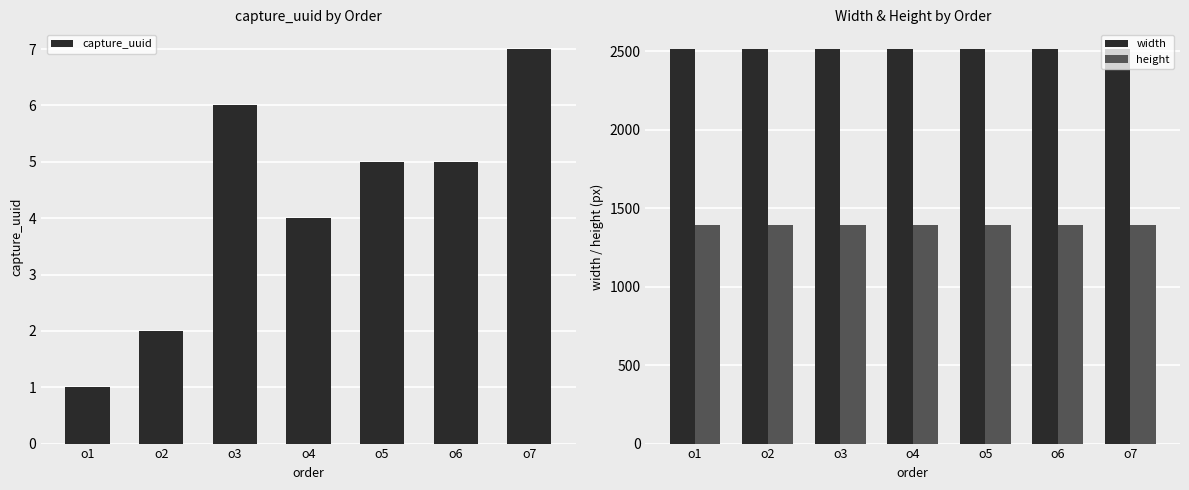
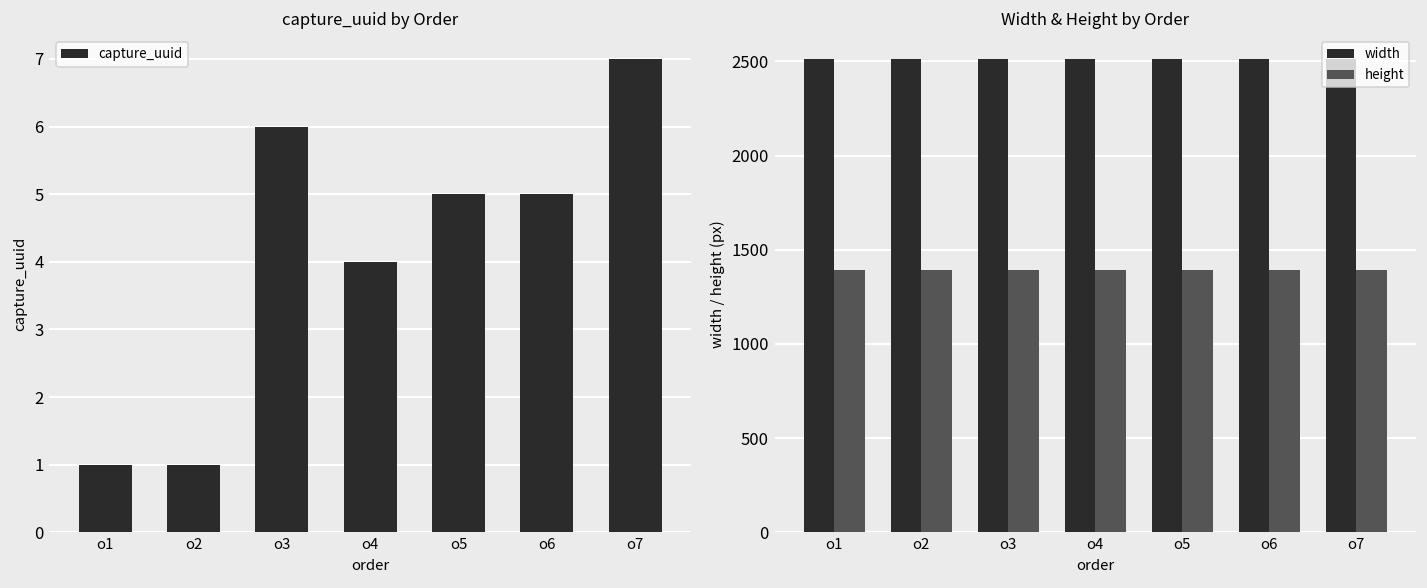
  {
    "capture_uuid by Order": {
      "o1": 1,
-     "o2": 2,
+     "o2": 1,
      "o3": 6,
      "o4": 4,
      "o5": 5,
      "o6": 5,
      "o7": 7
    },
    "Width & Height by Order": {
      "width": {
        "o1": 2510,
        "o2": 2510,
        "o3": 2510,
        "o4": 2510,
        "o5": 2510,
        "o6": 2510
      },
      "height": {
        "o1": 1390,
        "o2": 1390,
        "o3": 1390,
        "o4": 1390,
        "o5": 1390,
        "o6": 1390,
        "o7": 1390
      }
    }
  }
